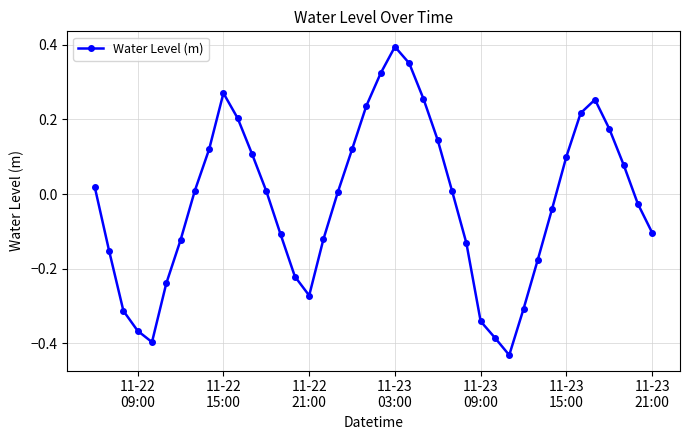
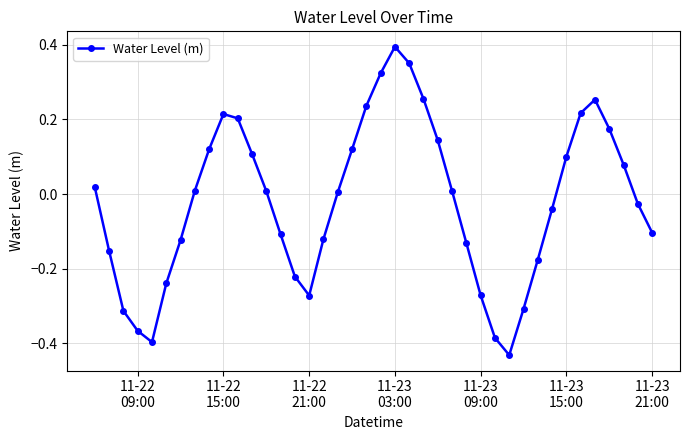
  {
    "11-22 09:00": -0.37,
-   "11-22 15:00": 0.27,
+   "11-22 15:00": 0.21,
    "11-22 21:00": -0.27,
    "11-23 03:00": 0.39,
-   "11-23 09:00": -0.34,
+   "11-23 09:00": -0.27,
    "11-23 15:00": 0.10,
    "11-23 21:00": -0.10
  }
